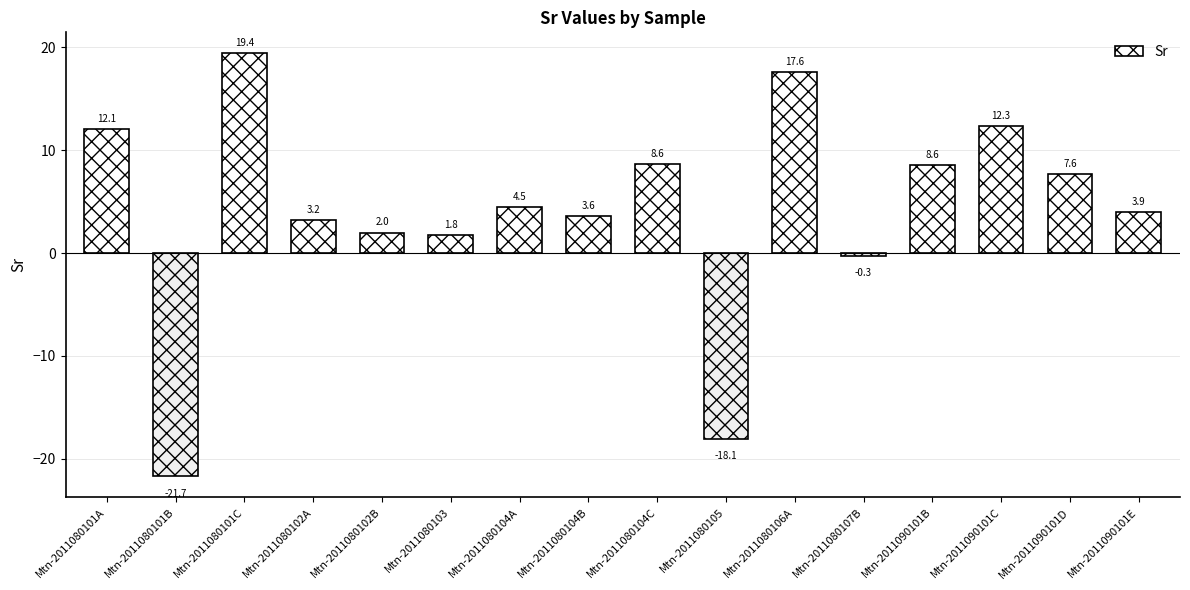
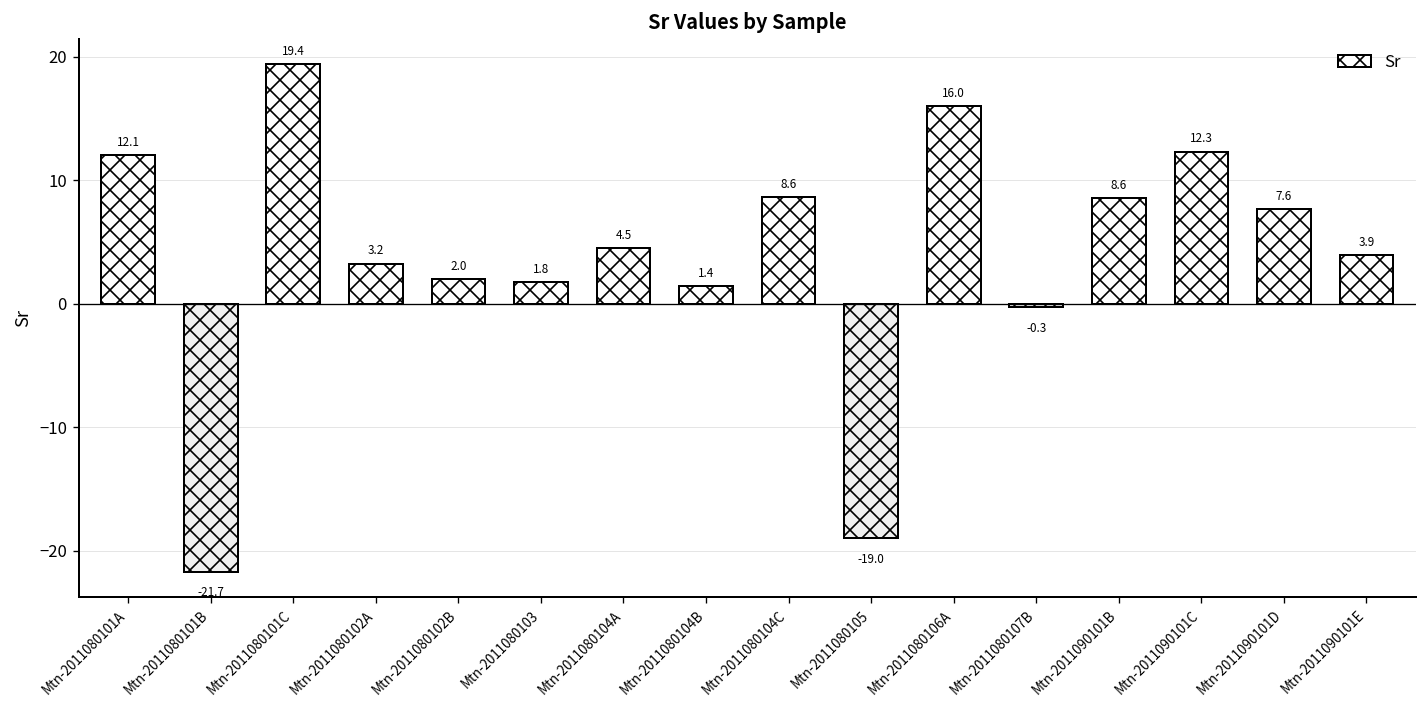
  {
    "Mtn-2011080101A": 12.1,
    "Mtn-2011080101B": -21.7,
    "Mtn-2011080101C": 19.4,
    "Mtn-2011080102A": 3.2,
    "Mtn-2011080102B": 2.0,
    "Mtn-2011080103": 1.8,
    "Mtn-2011080104A": 4.5,
-   "Mtn-2011080104B": 3.6,
+   "Mtn-2011080104B": 1.4,
    "Mtn-2011080104C": 8.6,
-   "Mtn-2011080105": -18.1,
-   "Mtn-2011080106A": 17.6,
+   "Mtn-2011080105": -19.0,
+   "Mtn-2011080106A": 16.0,
    "Mtn-2011080107B": -0.3,
    "Mtn-2011090101B": 8.6,
    "Mtn-2011090101C": 12.3,
    "Mtn-2011090101D": 7.6,
    "Mtn-2011090101E": 3.9
  }
